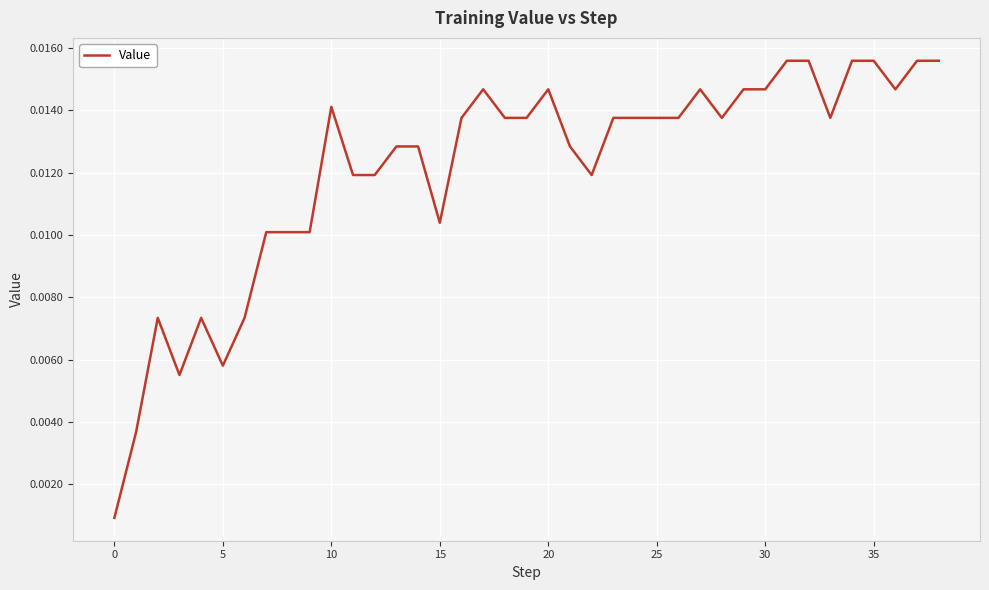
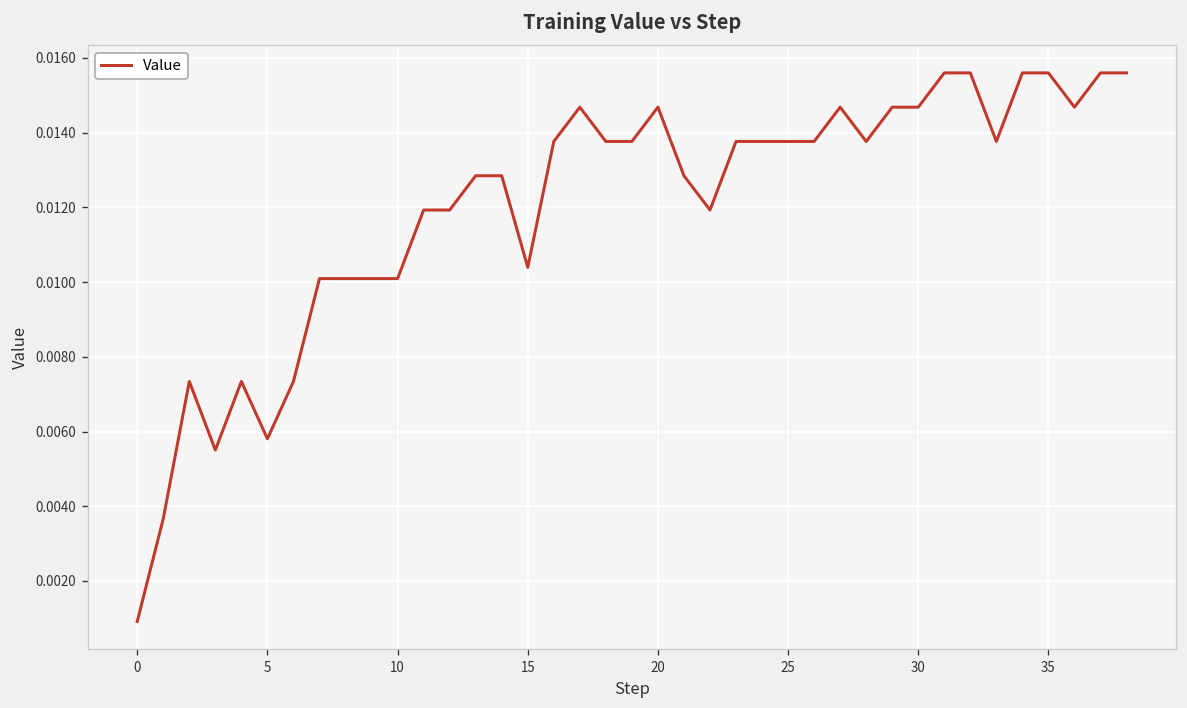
  {
    "0": 0.0009,
    "5": 0.0058,
-   "10": 0.0141,
+   "10": 0.0101,
    "15": 0.0104,
    "20": 0.0147,
    "25": 0.0138,
    "30": 0.0147,
    "35": 0.0156
  }
